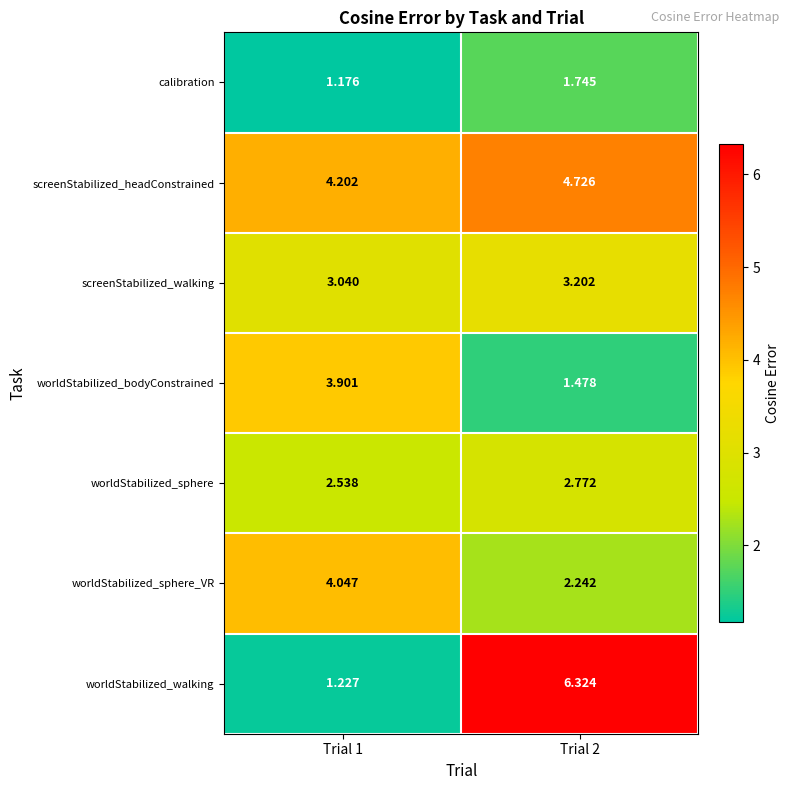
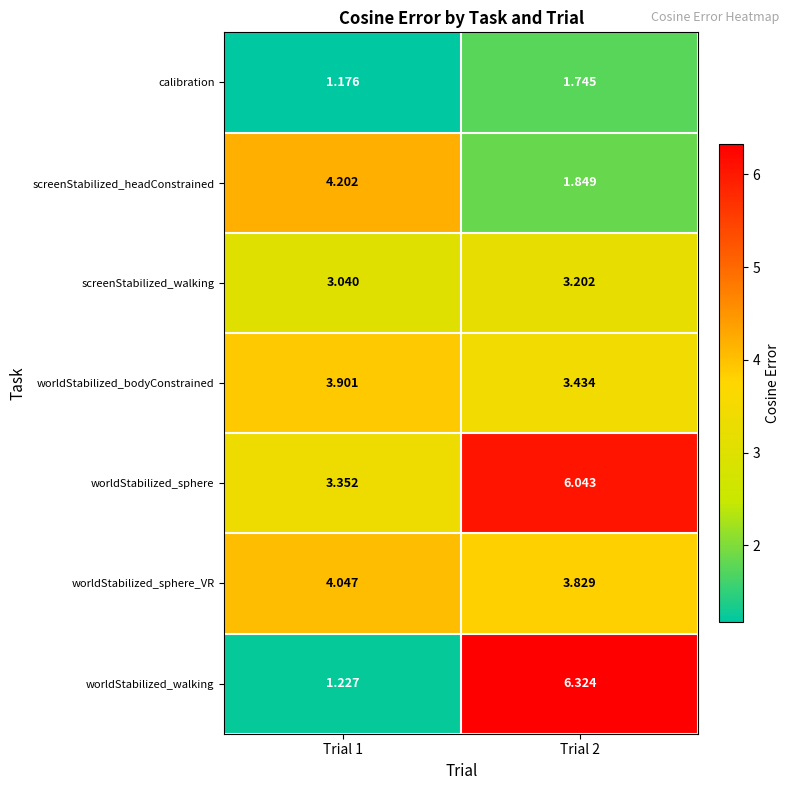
  {
    "calibration": {
      "Trial 1": 1.176,
      "Trial 2": 1.745
    },
    "screenStabilized_headConstrained": {
      "Trial 1": 4.202,
-     "Trial 2": 4.726
+     "Trial 2": 1.849
    },
    "screenStabilized_walking": {
      "Trial 1": 3.040,
      "Trial 2": 3.202
    },
    "worldStabilized_bodyConstrained": {
      "Trial 1": 3.901,
-     "Trial 2": 1.478
+     "Trial 2": 3.434
    },
    "worldStabilized_sphere": {
-     "Trial 1": 2.538,
-     "Trial 2": 2.772
+     "Trial 1": 3.352,
+     "Trial 2": 6.043
    },
    "worldStabilized_sphere_VR": {
      "Trial 1": 4.047,
-     "Trial 2": 2.242
+     "Trial 2": 3.829
    },
    "worldStabilized_walking": {
      "Trial 1": 1.227,
      "Trial 2": 6.324
    }
  }
